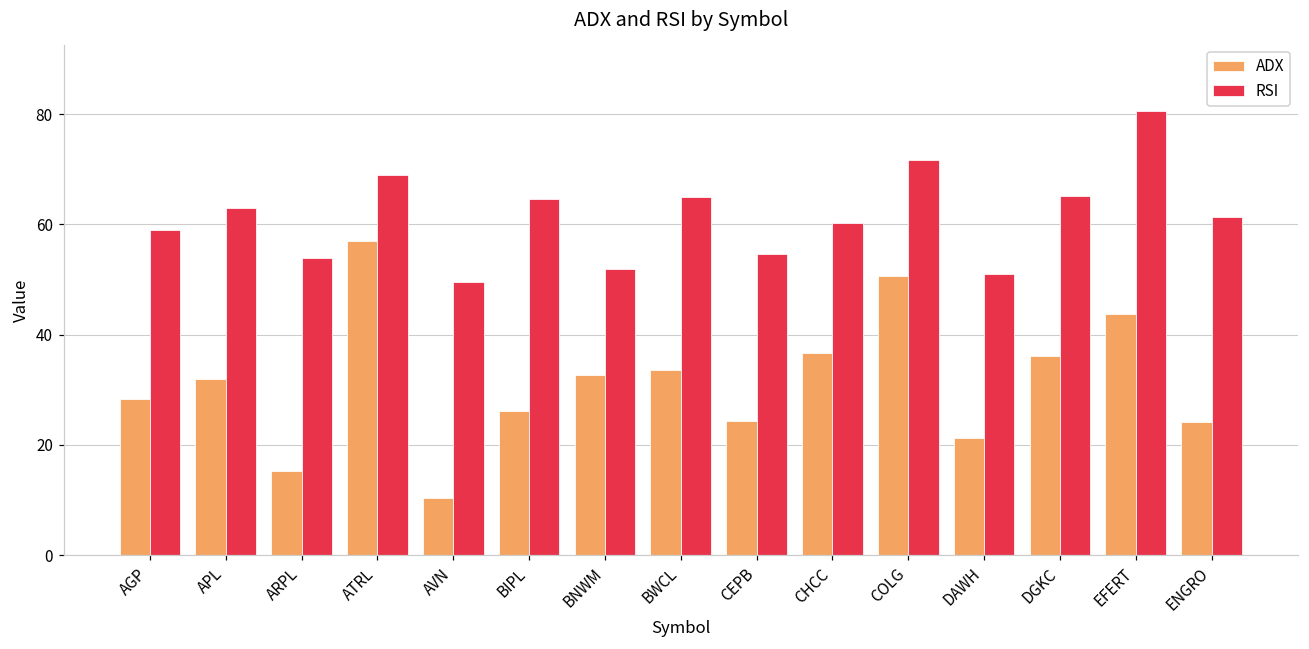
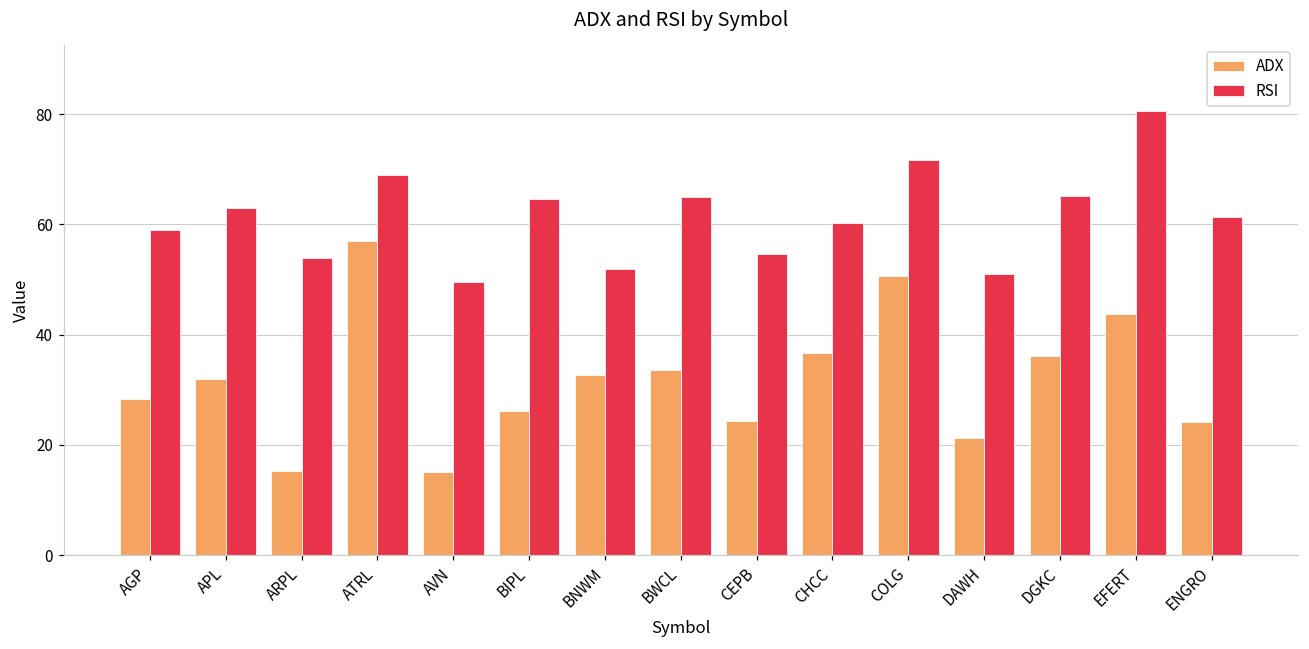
  {
    "ADX": {
      "AGP": 28,
      "APL": 32,
      "ARPL": 15,
      "ATRL": 57,
-     "AVN": 10,
+     "AVN": 15,
      "BIPL": 26,
      "BNWM": 33,
      "BWCL": 34,
      "CEPB": 24,
      "CHCC": 37,
      "COLG": 51,
      "DAWH": 21,
      "DGKC": 36,
      "EFERT": 44,
      "ENGRO": 24
    },
    "RSI": {
      "AGP": 59,
      "APL": 63,
      "ARPL": 54,
      "ATRL": 69,
      "AVN": 50,
      "BIPL": 65,
      "BNWM": 52,
      "BWCL": 65,
      "CEPB": 55,
      "CHCC": 60,
      "COLG": 72,
      "DAWH": 51,
      "DGKC": 65,
      "EFERT": 80,
      "ENGRO": 61
    }
  }
